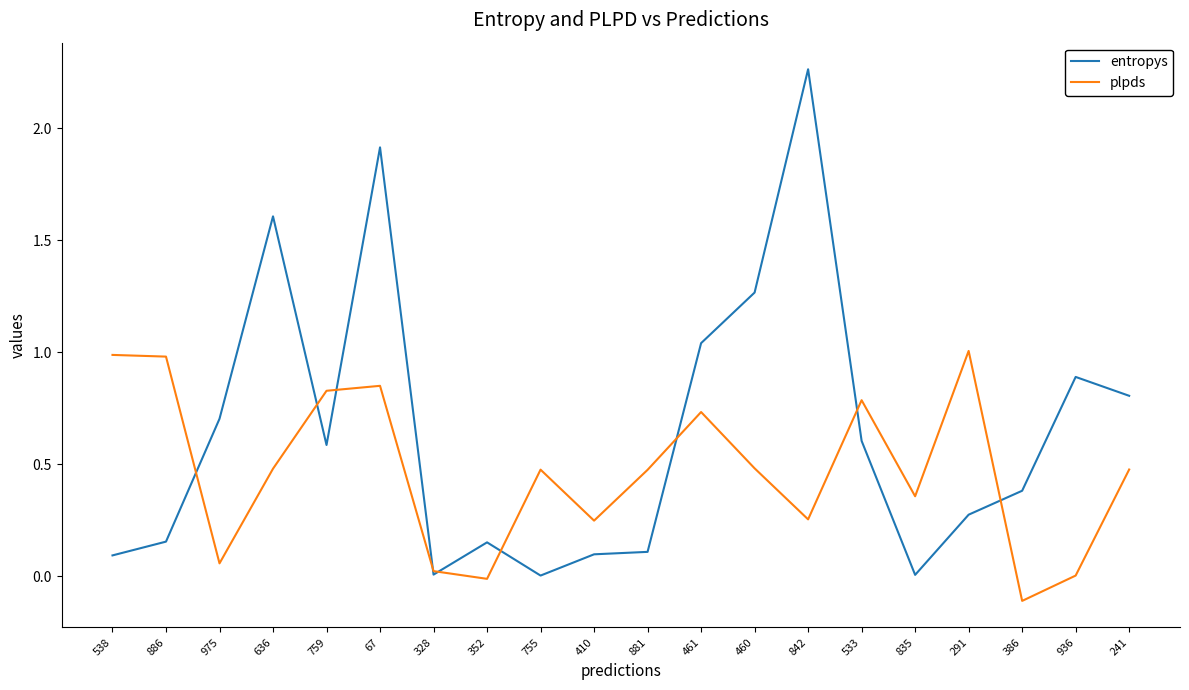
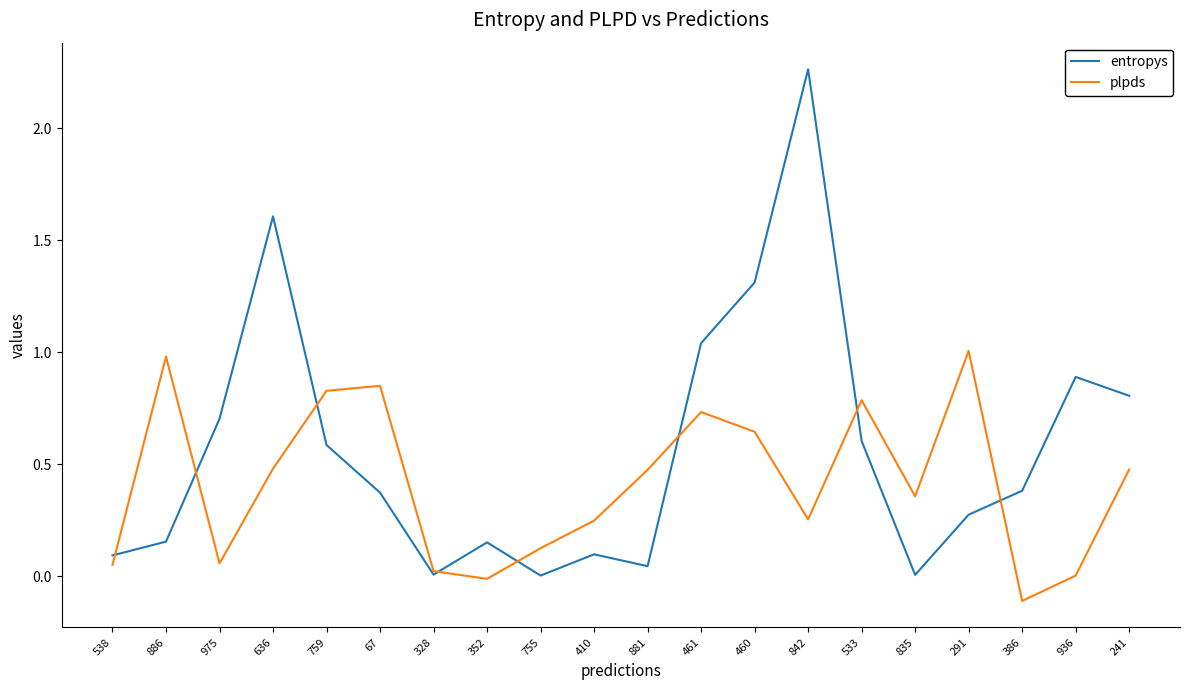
  {
    "entropys": {
      "538": 0.09,
      "886": 0.15,
      "975": 0.70,
      "636": 1.61,
      "759": 0.59,
-     "67": 1.91,
+     "67": 0.37,
      "328": 0.01,
      "352": 0.15,
      "755": 0.00,
      "410": 0.10,
-     "881": 0.11,
+     "881": 0.04,
      "461": 1.04,
-     "460": 1.27,
+     "460": 1.31,
      "842": 2.26,
      "533": 0.60,
      "835": 0.01,
      "291": 0.27,
      "386": 0.38,
      "936": 0.89,
      "241": 0.81
    },
    "plpds": {
-     "538": 0.99,
+     "538": 0.05,
      "886": 0.98,
      "975": 0.06,
      "636": 0.48,
      "759": 0.83,
      "67": 0.85,
      "328": 0.02,
      "352": -0.01,
-     "755": 0.48,
+     "755": 0.12,
      "410": 0.25,
      "881": 0.47,
      "461": 0.73,
-     "460": 0.48,
+     "460": 0.64,
      "842": 0.25,
      "533": 0.79,
      "835": 0.36,
      "291": 1.01,
      "386": -0.11,
      "936": 0.00,
      "241": 0.48
    }
  }
